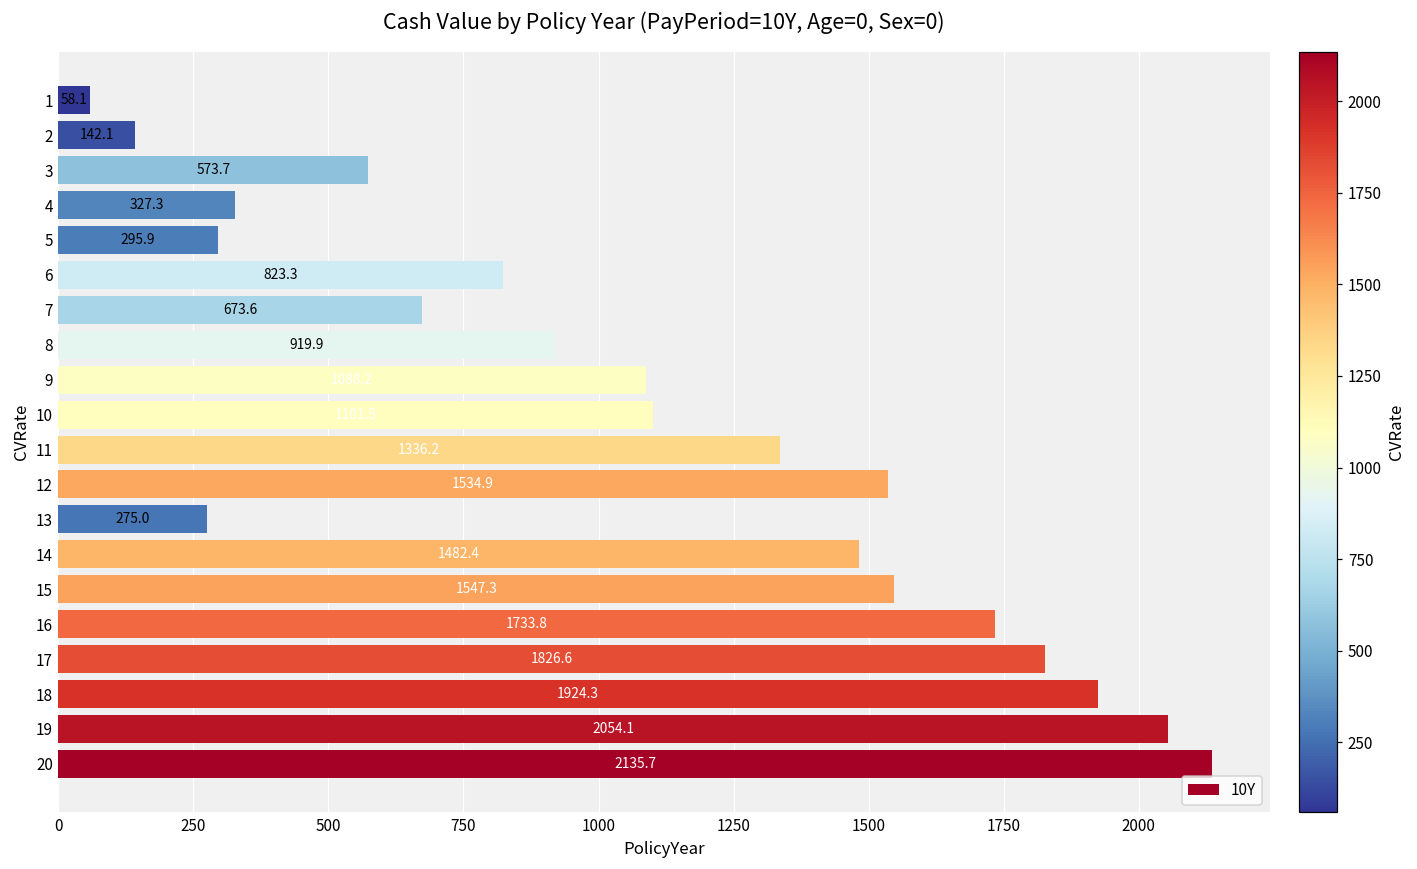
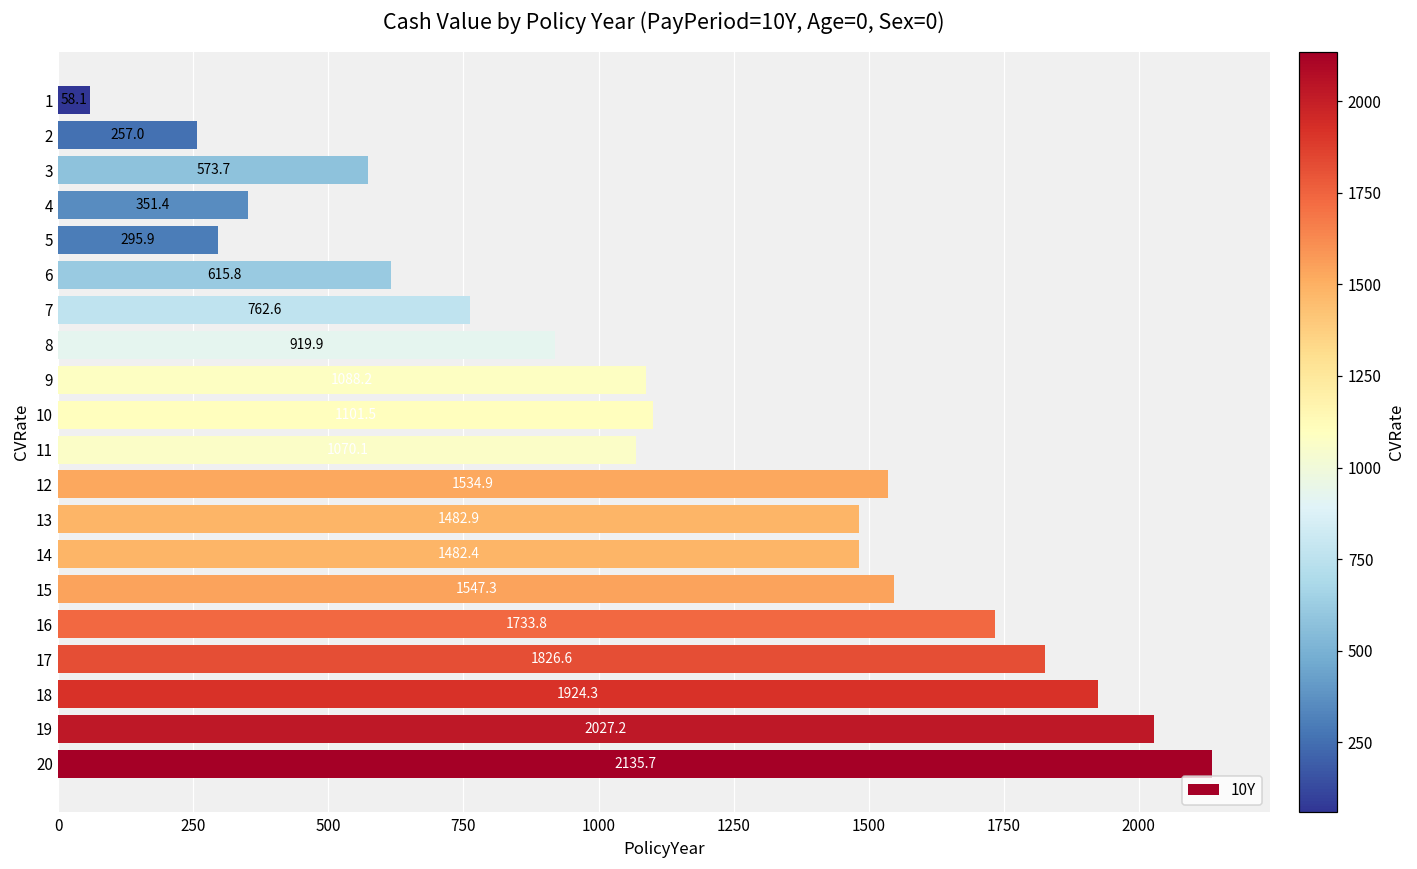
  {
    "1": 58.1,
-   "2": 142.1,
+   "2": 257.0,
    "3": 573.7,
-   "4": 327.3,
+   "4": 351.4,
    "5": 295.9,
-   "6": 823.3,
-   "7": 673.6,
+   "6": 615.8,
+   "7": 762.6,
    "8": 919.9,
    "9": 1088.2,
    "10": 1101.5,
-   "11": 1336.2,
+   "11": 1070.1,
    "12": 1534.9,
-   "13": 275.0,
+   "13": 1482.9,
    "14": 1482.4,
    "15": 1547.3,
    "16": 1733.8,
    "17": 1826.6,
    "18": 1924.3,
-   "19": 2054.1,
+   "19": 2027.2,
    "20": 2135.7
  }
